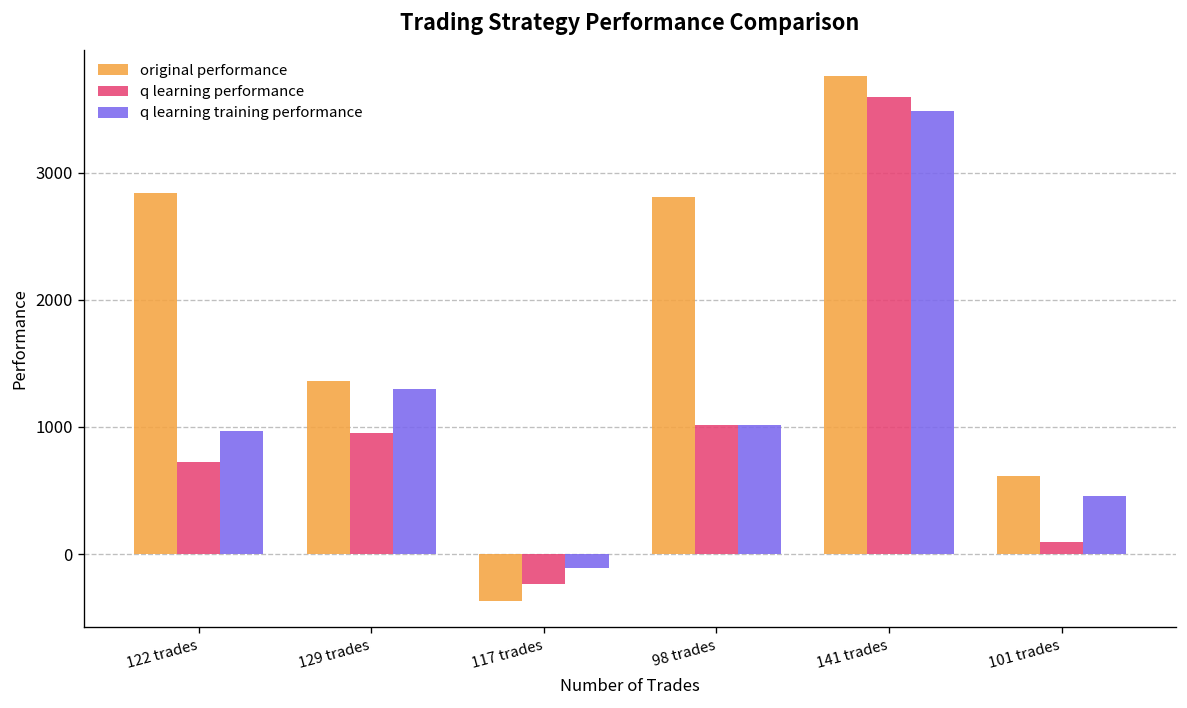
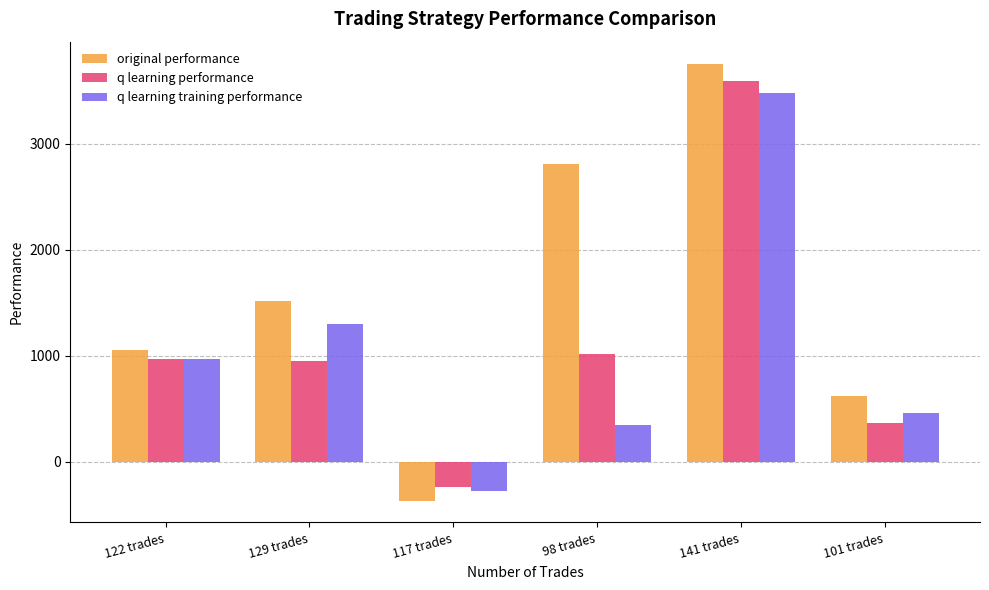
  {
    "original performance": {
-     "122 trades": 2840,
-     "129 trades": 1360,
+     "122 trades": 1050,
+     "129 trades": 1510,
      "117 trades": -370,
      "98 trades": 2810,
      "141 trades": 3760,
      "101 trades": 620
    },
    "q learning performance": {
-     "122 trades": 720,
+     "122 trades": 970,
      "129 trades": 950,
      "117 trades": -230,
      "98 trades": 1020,
      "141 trades": 3590,
-     "101 trades": 100
+     "101 trades": 370
    },
    "q learning training performance": {
      "122 trades": 970,
      "129 trades": 1300,
-     "117 trades": -110,
-     "98 trades": 1020,
+     "117 trades": -280,
+     "98 trades": 350,
      "141 trades": 3480,
      "101 trades": 460
    }
  }
